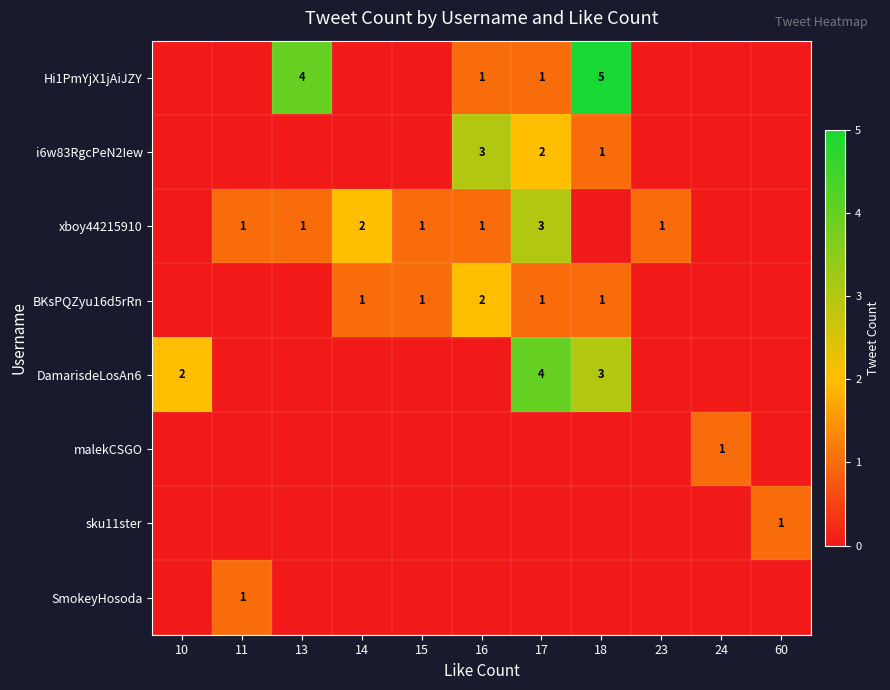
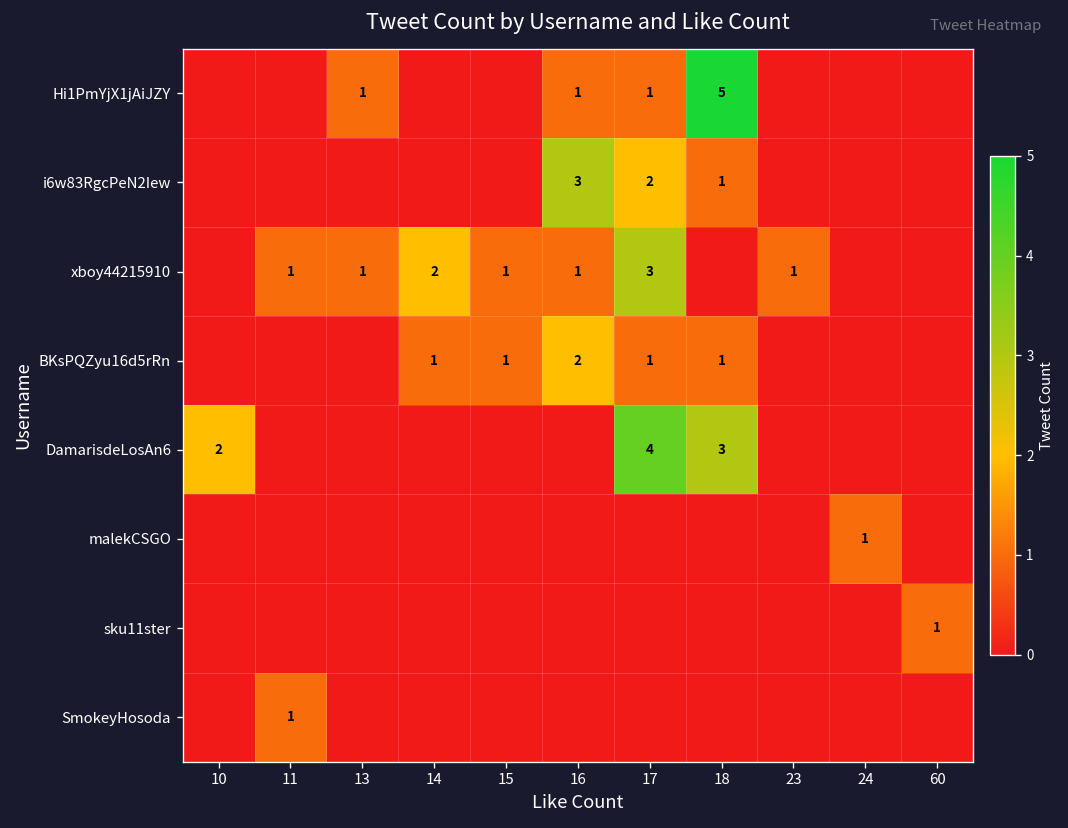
  {
    "Hi1PmYjX1jAiJZY": {
-     "13": 4,
+     "13": 1,
      "16": 1,
      "17": 1,
      "18": 5
    },
    "i6w83RgcPeN2Iew": {
      "16": 3,
      "17": 2,
      "18": 1
    },
    "xboy44215910": {
      "11": 1,
      "13": 1,
      "14": 2,
      "15": 1,
      "16": 1,
      "17": 3,
      "23": 1
    },
    "BKsPQZyu16d5rRn": {
      "14": 1,
      "15": 1,
      "16": 2,
      "17": 1,
      "18": 1
    },
    "DamarisdeLosAn6": {
      "10": 2,
      "17": 4,
      "18": 3
    },
    "malekCSGO": {
      "24": 1
    },
    "sku11ster": {
      "60": 1
    },
    "SmokeyHosoda": {
      "11": 1
    }
  }
